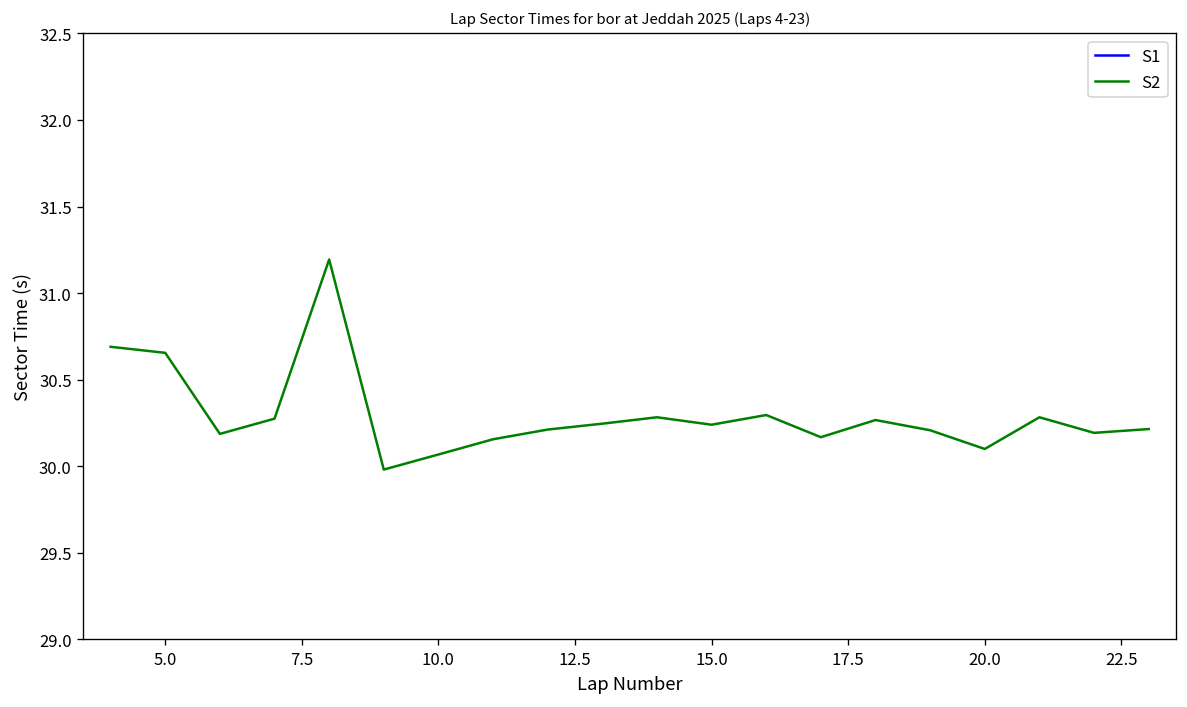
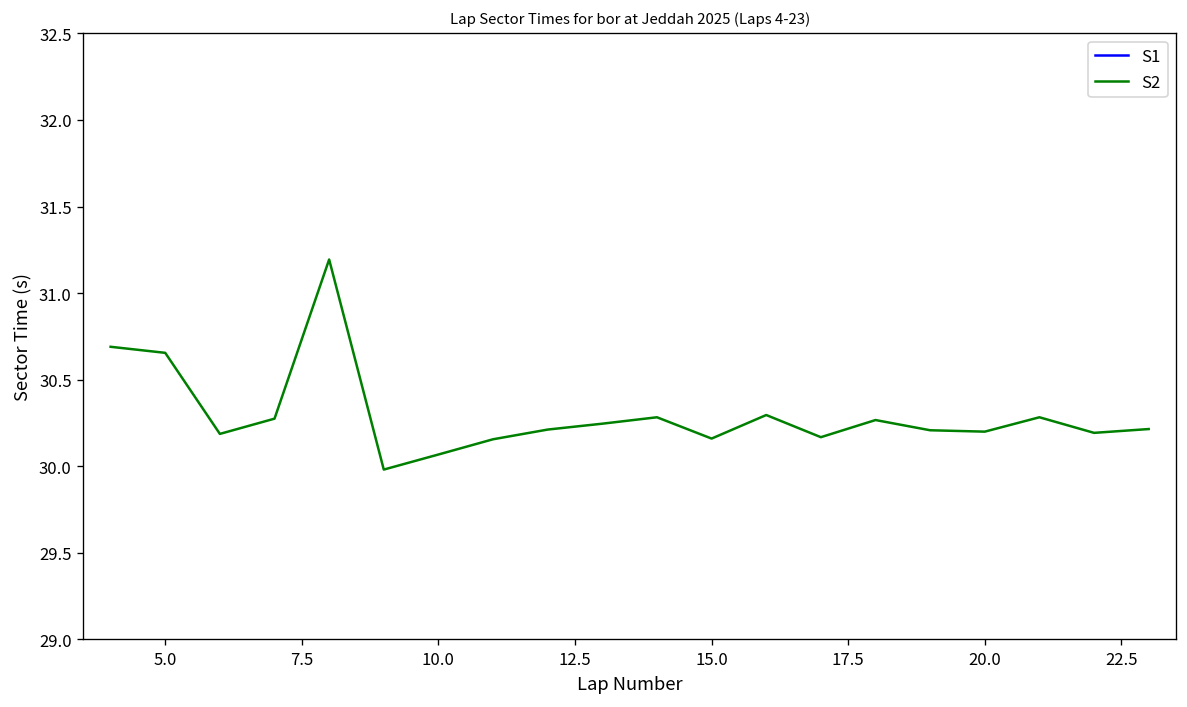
  {
    "S2": {
      "5.0": 30.66,
      "10.0": 30.07,
-     "15.0": 30.24,
-     "20.0": 30.1
+     "15.0": 30.16,
+     "20.0": 30.2
    }
  }
